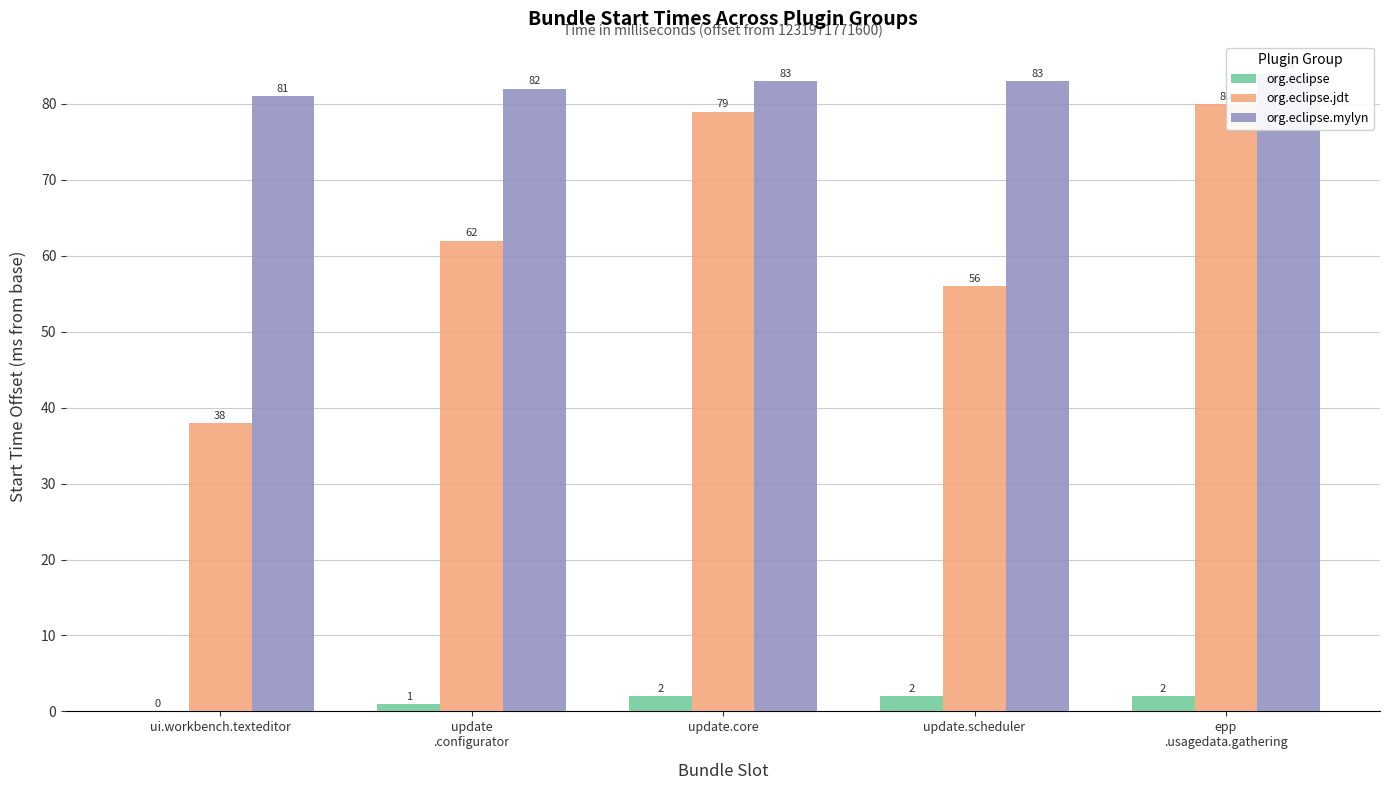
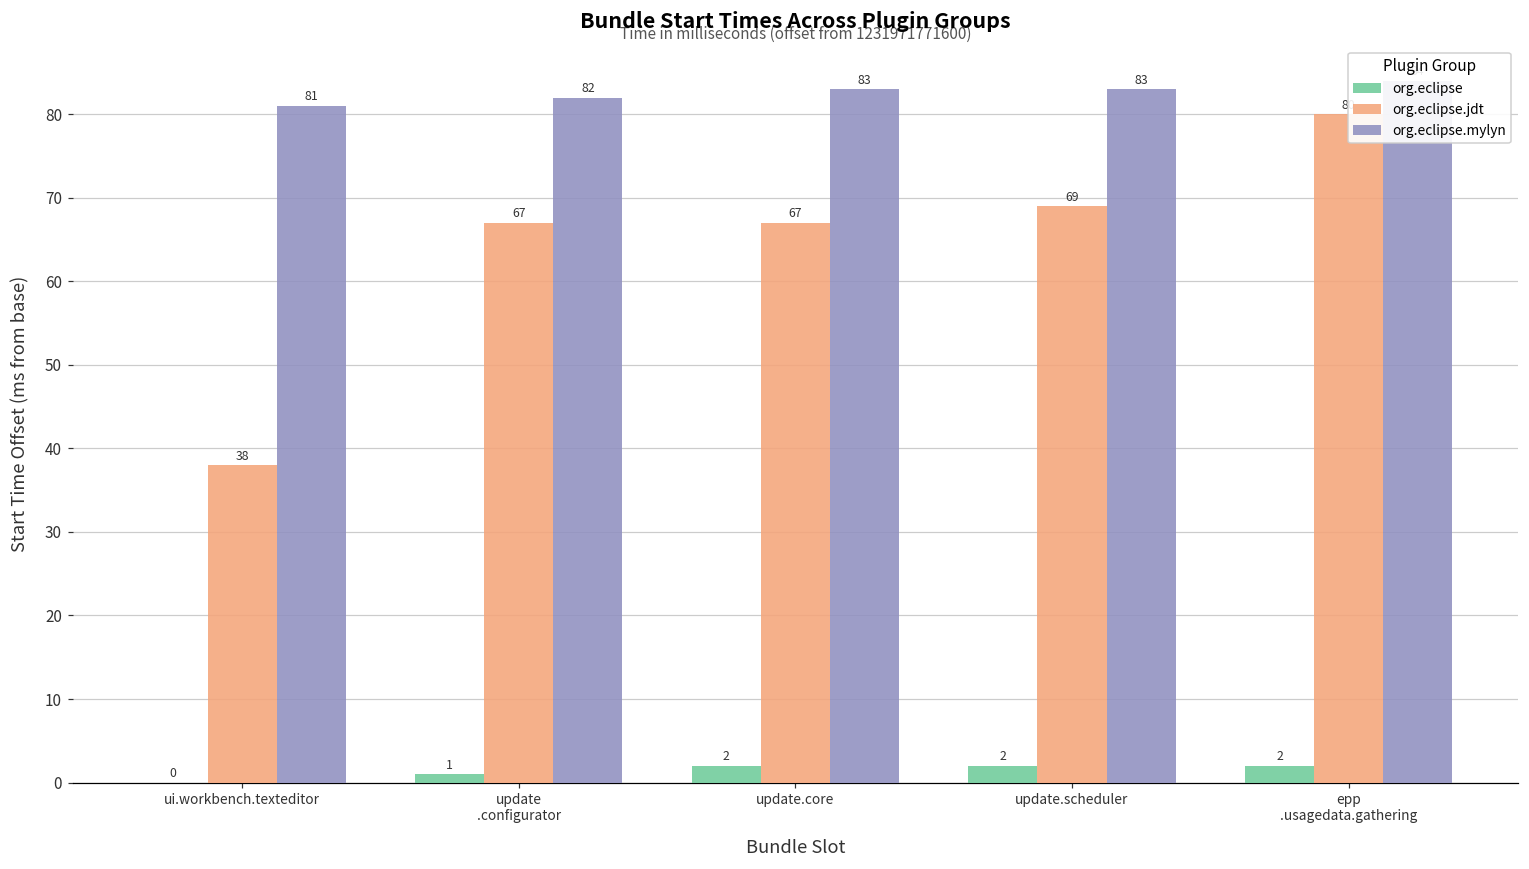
  {
    "org.eclipse": {
      "ui.workbench.texteditor": 0,
      "update .configurator": 1,
      "update.core": 2,
      "update.scheduler": 2,
      "epp .usagedata.gathering": 2
    },
    "org.eclipse.jdt": {
      "ui.workbench.texteditor": 38,
-     "update .configurator": 62,
-     "update.core": 79,
-     "update.scheduler": 56
+     "update .configurator": 67,
+     "update.core": 67,
+     "update.scheduler": 69
    },
    "org.eclipse.mylyn": {
      "ui.workbench.texteditor": 81,
      "update .configurator": 82,
      "update.core": 83,
      "update.scheduler": 83
    }
  }
